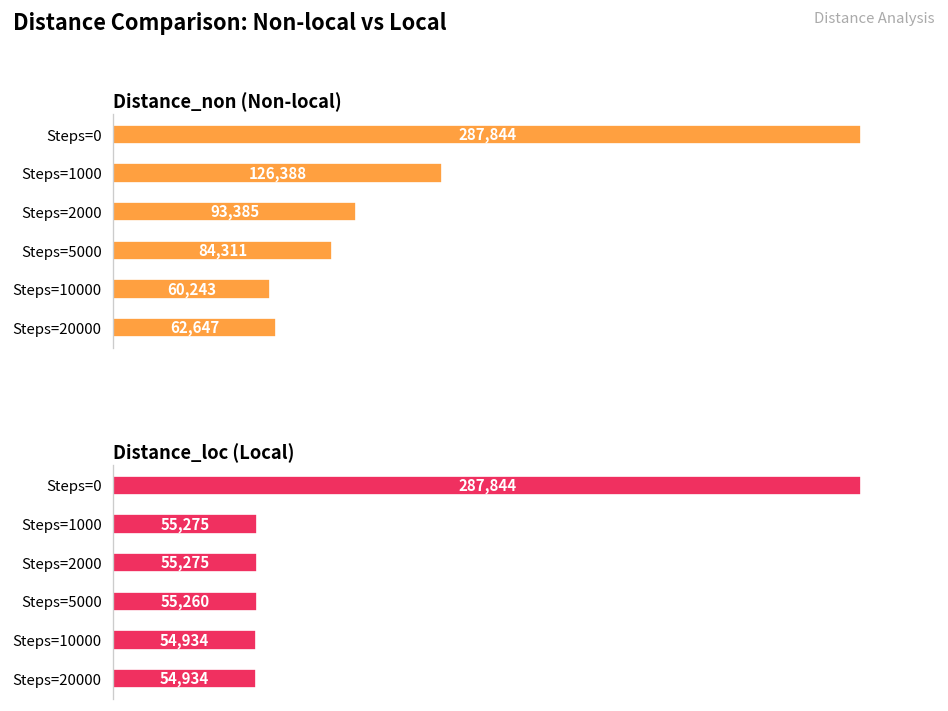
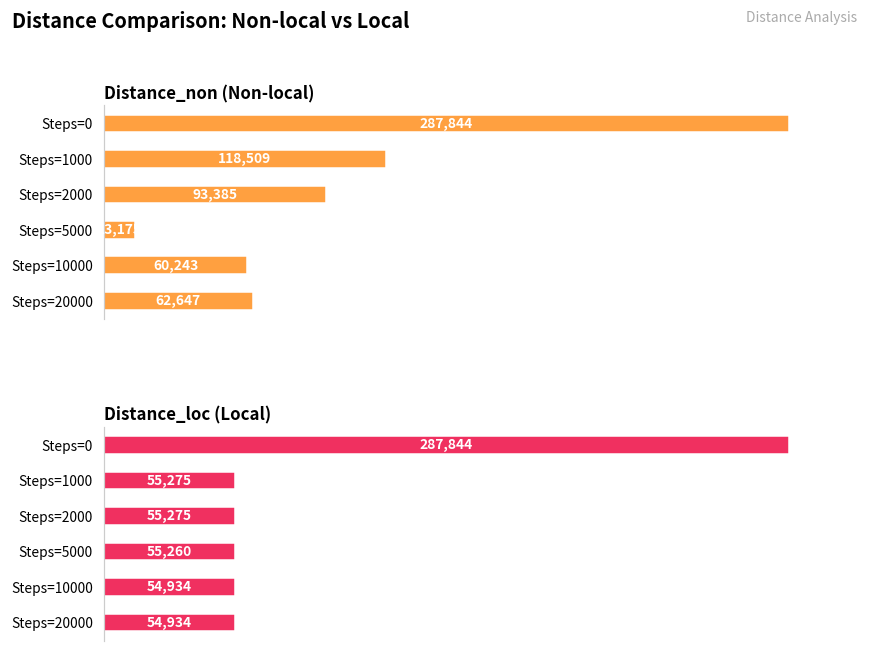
  {
    "Distance_non (Non-local)": {
      "Steps=0": "287,844",
-     "Steps=1000": "126,388",
+     "Steps=1000": "118,509",
      "Steps=2000": "93,385",
-     "Steps=5000": "84,311",
+     "Steps=5000": "13,175",
      "Steps=10000": "60,243",
      "Steps=20000": "62,647"
    },
    "Distance_loc (Local)": {
      "Steps=0": "287,844",
      "Steps=1000": "55,275",
      "Steps=2000": "55,275",
      "Steps=5000": "55,260",
      "Steps=10000": "54,934",
      "Steps=20000": "54,934"
    }
  }
